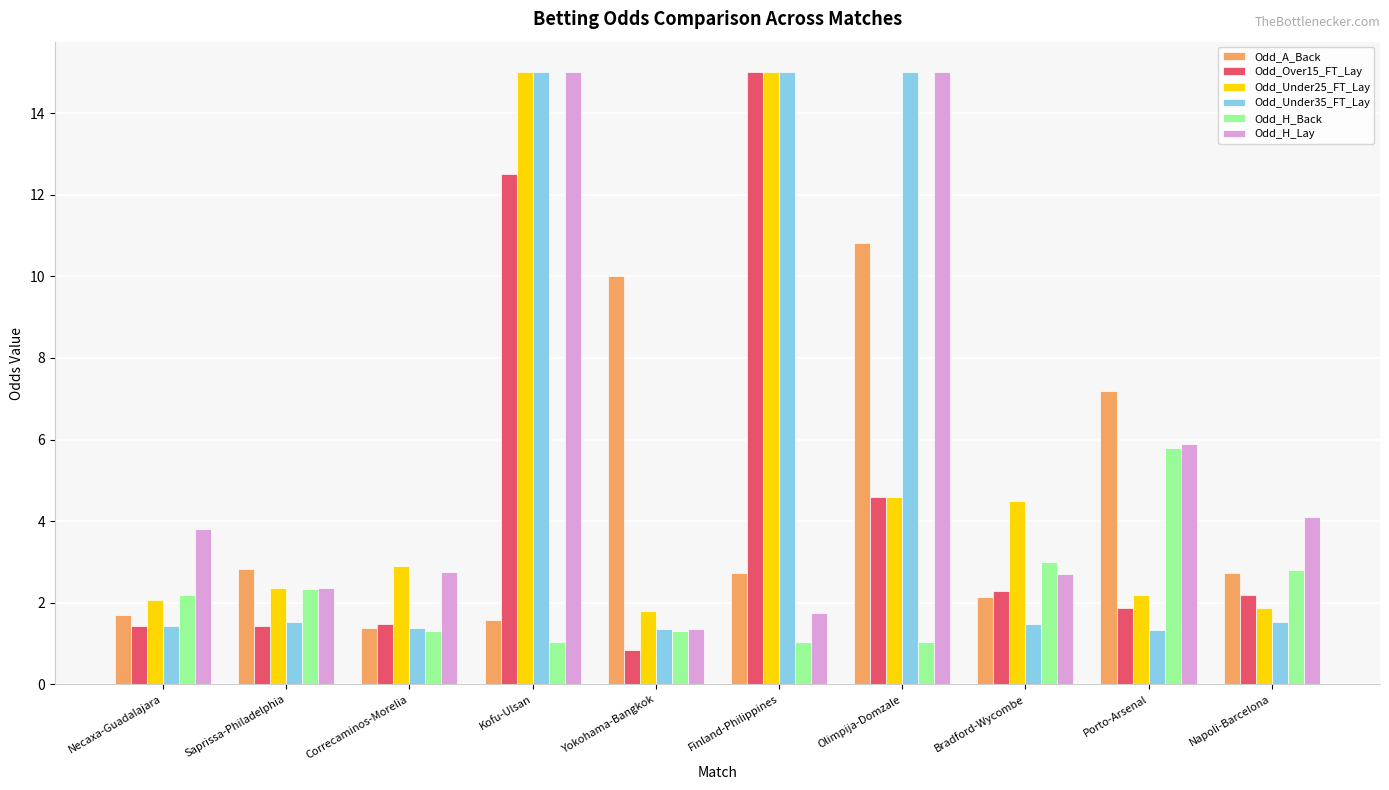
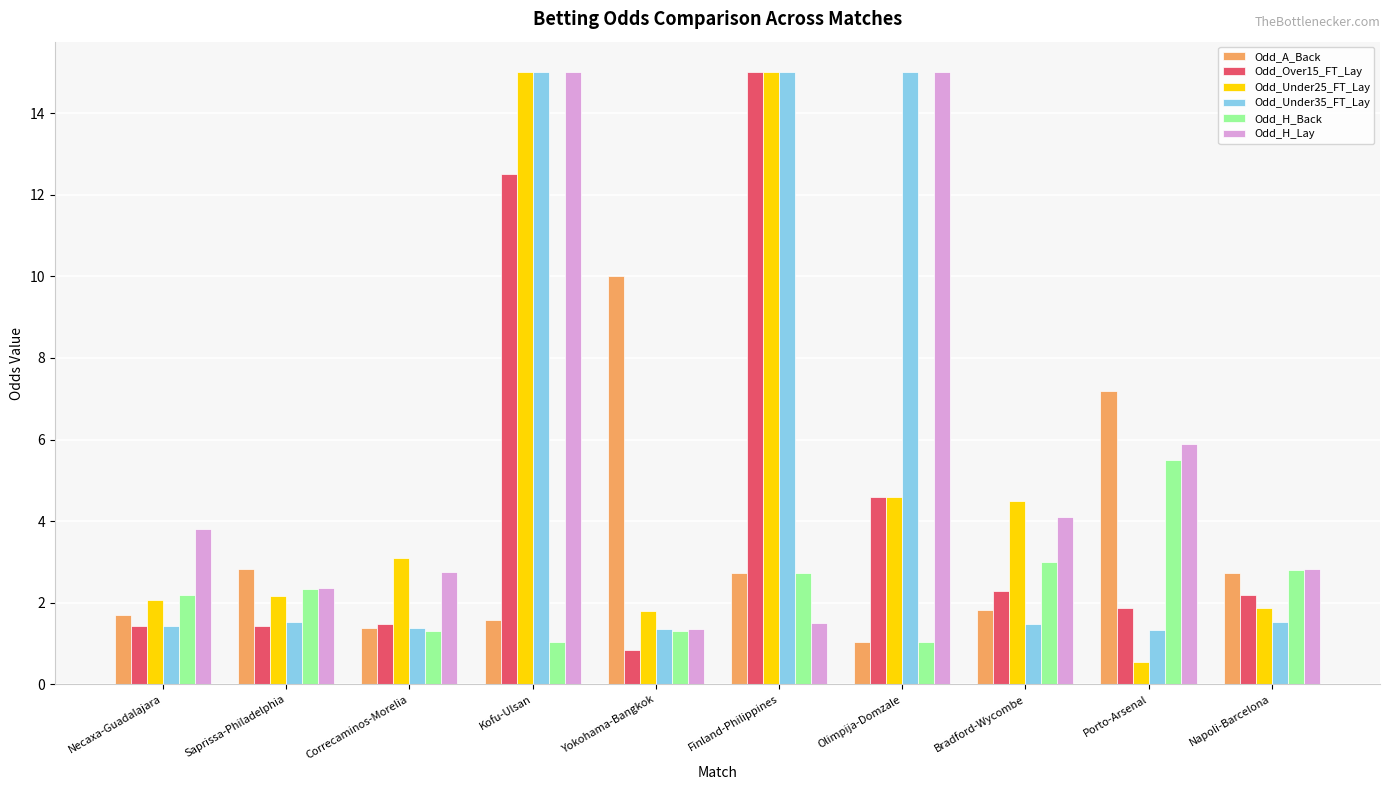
  {
    "Odd_A_Back": {
      "Necaxa-Guadalajara": 1.7,
      "Saprissa-Philadelphia": 2.8,
      "Correcaminos-Morelia": 1.4,
      "Kofu-Ulsan": 1.6,
      "Yokohama-Bangkok": 10.0,
      "Finland-Philippines": 2.7,
-     "Olimpija-Domzale": 10.8,
-     "Bradford-Wycombe": 2.1,
+     "Olimpija-Domzale": 1.0,
+     "Bradford-Wycombe": 1.8,
      "Porto-Arsenal": 7.2,
      "Napoli-Barcelona": 2.7
    },
    "Odd_Over15_FT_Lay": {
      "Necaxa-Guadalajara": 1.4,
      "Saprissa-Philadelphia": 1.4,
      "Correcaminos-Morelia": 1.5,
      "Kofu-Ulsan": 12.5,
      "Yokohama-Bangkok": 0.9,
      "Finland-Philippines": 15.0,
      "Olimpija-Domzale": 4.6,
      "Bradford-Wycombe": 2.3,
      "Porto-Arsenal": 1.9,
      "Napoli-Barcelona": 2.2
    },
    "Odd_Under25_FT_Lay": {
      "Necaxa-Guadalajara": 2.1,
-     "Saprissa-Philadelphia": 2.4,
-     "Correcaminos-Morelia": 2.9,
+     "Saprissa-Philadelphia": 2.2,
+     "Correcaminos-Morelia": 3.1,
      "Kofu-Ulsan": 15.0,
      "Yokohama-Bangkok": 1.8,
      "Finland-Philippines": 15.0,
      "Olimpija-Domzale": 4.6,
      "Bradford-Wycombe": 4.5,
-     "Porto-Arsenal": 2.2,
+     "Porto-Arsenal": 0.6,
      "Napoli-Barcelona": 1.9
    },
    "Odd_Under35_FT_Lay": {
      "Necaxa-Guadalajara": 1.4,
      "Saprissa-Philadelphia": 1.5,
      "Correcaminos-Morelia": 1.4,
      "Kofu-Ulsan": 15.0,
      "Yokohama-Bangkok": 1.4,
      "Finland-Philippines": 15.0,
      "Olimpija-Domzale": 15.0,
      "Bradford-Wycombe": 1.5,
      "Porto-Arsenal": 1.3,
      "Napoli-Barcelona": 1.5
    },
    "Odd_H_Back": {
      "Necaxa-Guadalajara": 2.2,
      "Saprissa-Philadelphia": 2.3,
      "Correcaminos-Morelia": 1.3,
      "Kofu-Ulsan": 1.1,
      "Yokohama-Bangkok": 1.3,
-     "Finland-Philippines": 1.1,
+     "Finland-Philippines": 2.7,
      "Olimpija-Domzale": 1.0,
      "Bradford-Wycombe": 3.0,
-     "Porto-Arsenal": 5.8,
+     "Porto-Arsenal": 5.5,
      "Napoli-Barcelona": 2.8
    },
    "Odd_H_Lay": {
      "Necaxa-Guadalajara": 3.8,
      "Saprissa-Philadelphia": 2.4,
      "Correcaminos-Morelia": 2.8,
      "Kofu-Ulsan": 15.0,
      "Yokohama-Bangkok": 1.4,
-     "Finland-Philippines": 1.8,
+     "Finland-Philippines": 1.5,
      "Olimpija-Domzale": 15.0,
-     "Bradford-Wycombe": 2.7,
+     "Bradford-Wycombe": 4.1,
      "Porto-Arsenal": 5.9,
-     "Napoli-Barcelona": 4.1
+     "Napoli-Barcelona": 2.8
    }
  }
